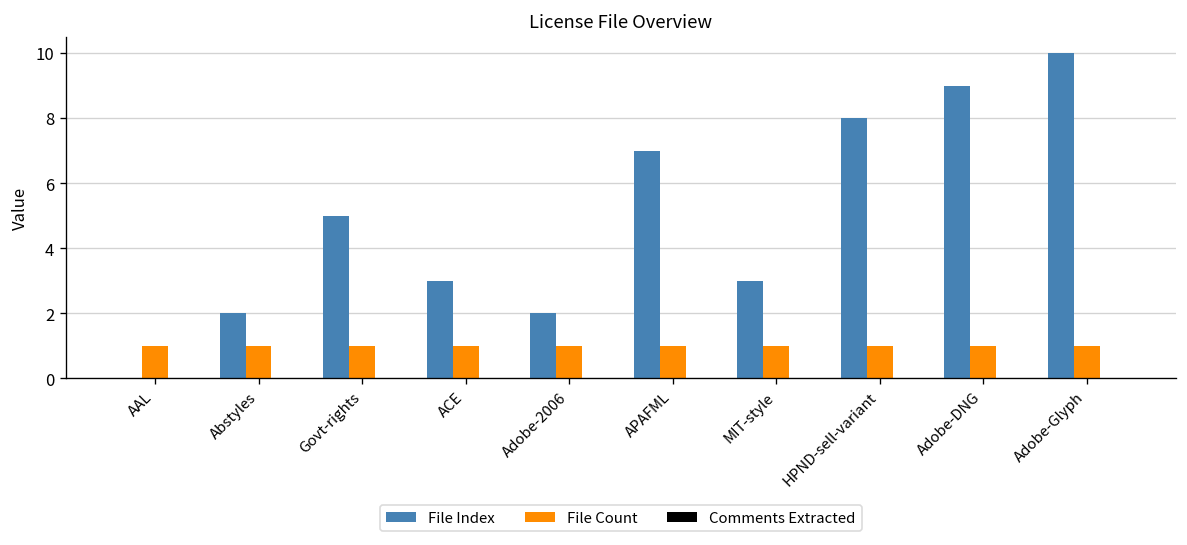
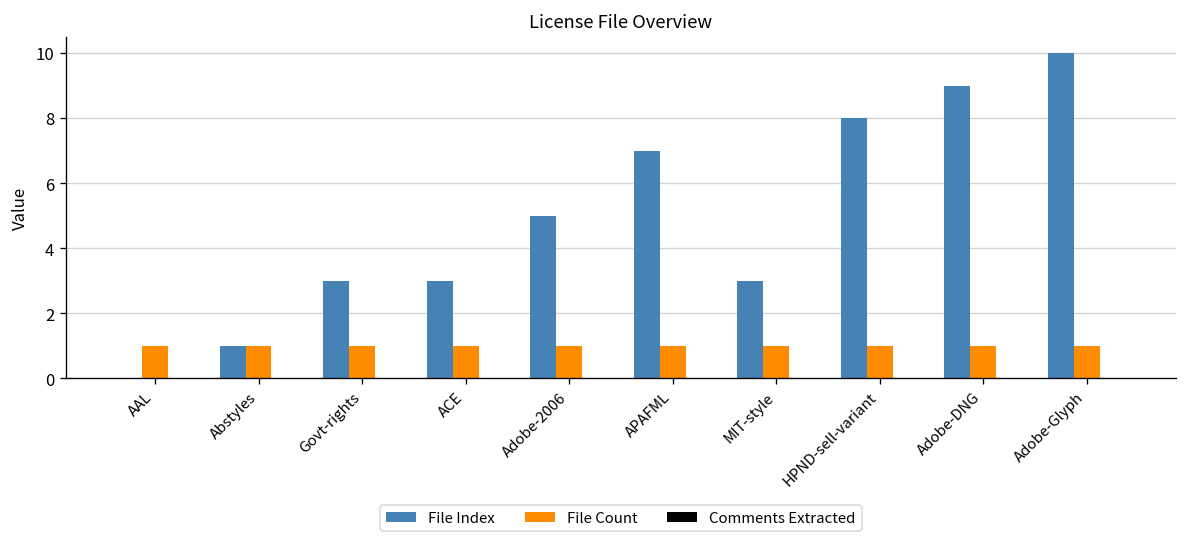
  {
    "File Index": {
      "AAL": 0,
-     "Abstyles": 2,
-     "Govt-rights": 5,
+     "Abstyles": 1,
+     "Govt-rights": 3,
      "ACE": 3,
-     "Adobe-2006": 2,
+     "Adobe-2006": 5,
      "APAFML": 7,
      "MIT-style": 3,
      "HPND-sell-variant": 8,
      "Adobe-DNG": 9,
      "Adobe-Glyph": 10
    },
    "File Count": {
      "AAL": 1,
      "Abstyles": 1,
      "Govt-rights": 1,
      "ACE": 1,
      "Adobe-2006": 1,
      "APAFML": 1,
      "MIT-style": 1,
      "HPND-sell-variant": 1,
      "Adobe-DNG": 1,
      "Adobe-Glyph": 1
    },
    "Comments Extracted": {
      "AAL": 0,
      "Abstyles": 0,
      "Govt-rights": 0,
      "ACE": 0,
      "Adobe-2006": 0,
      "APAFML": 0,
      "MIT-style": 0,
      "HPND-sell-variant": 0,
      "Adobe-DNG": 0,
      "Adobe-Glyph": 0
    }
  }
